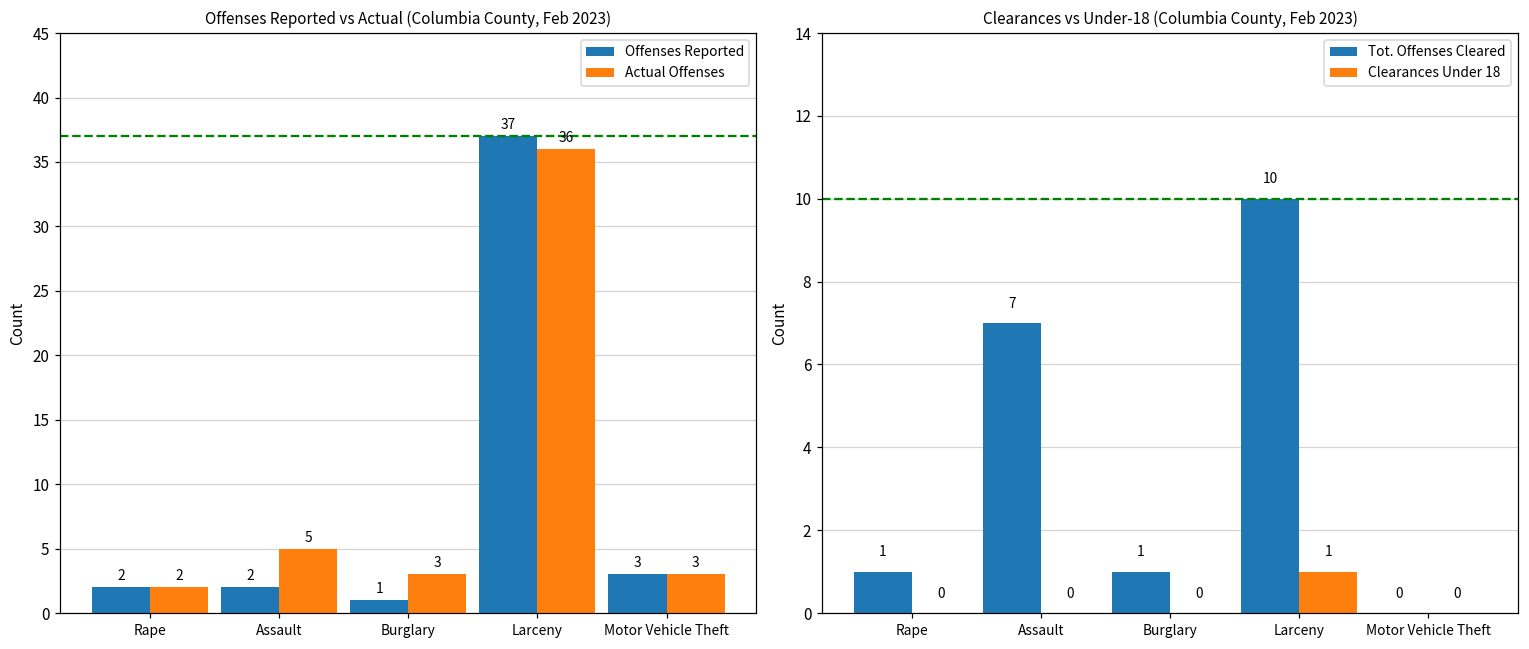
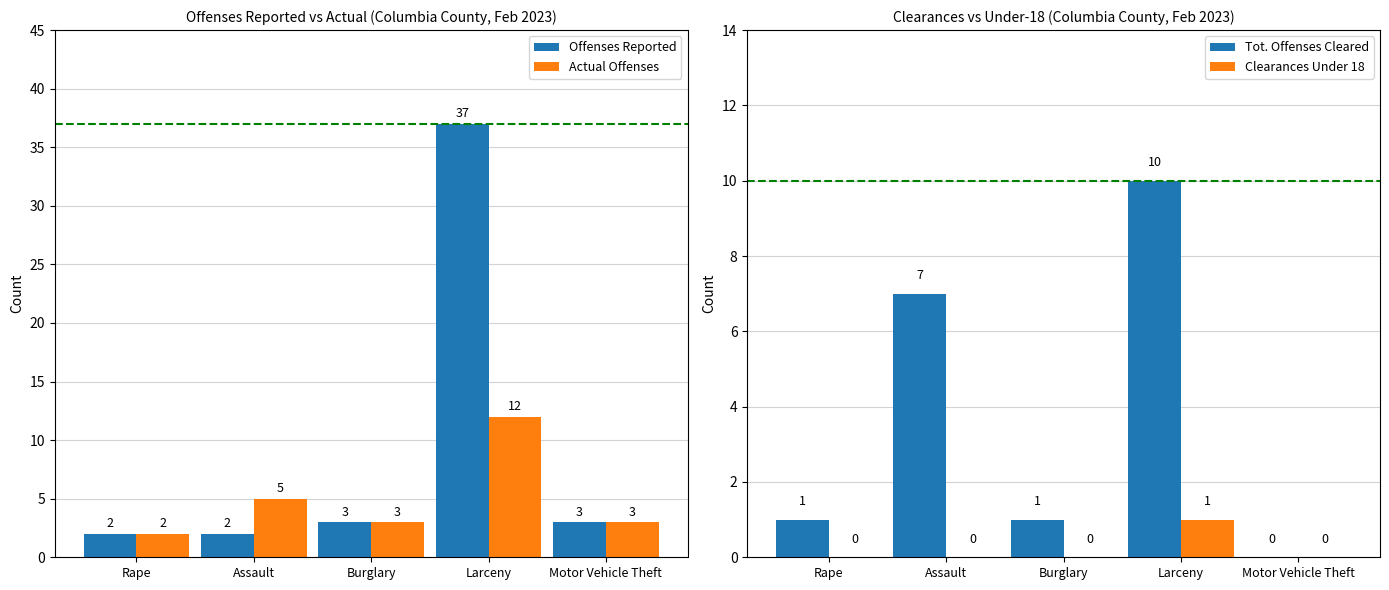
  {
    "Offenses Reported vs Actual (Columbia County, Feb 2023)": {
      "Offenses Reported": {
        "Rape": 2,
        "Assault": 2,
-       "Burglary": 1,
+       "Burglary": 3,
        "Larceny": 37,
        "Motor Vehicle Theft": 3
      },
      "Actual Offenses": {
        "Rape": 2,
        "Assault": 5,
        "Burglary": 3,
-       "Larceny": 36,
+       "Larceny": 12,
        "Motor Vehicle Theft": 3
      }
    },
    "Clearances vs Under-18 (Columbia County, Feb 2023)": {
      "Tot. Offenses Cleared": {
        "Rape": 1,
        "Assault": 7,
        "Burglary": 1,
        "Larceny": 10,
        "Motor Vehicle Theft": 0
      },
      "Clearances Under 18": {
        "Rape": 0,
        "Assault": 0,
        "Burglary": 0,
        "Larceny": 1,
        "Motor Vehicle Theft": 0
      }
    }
  }
